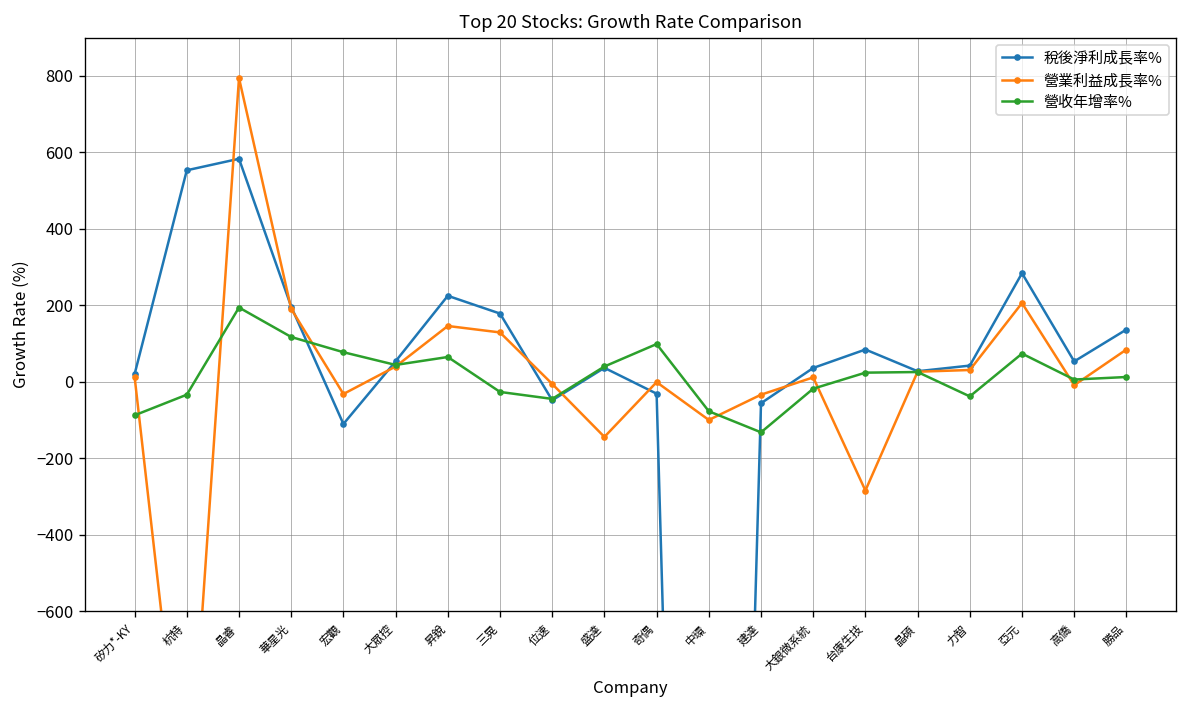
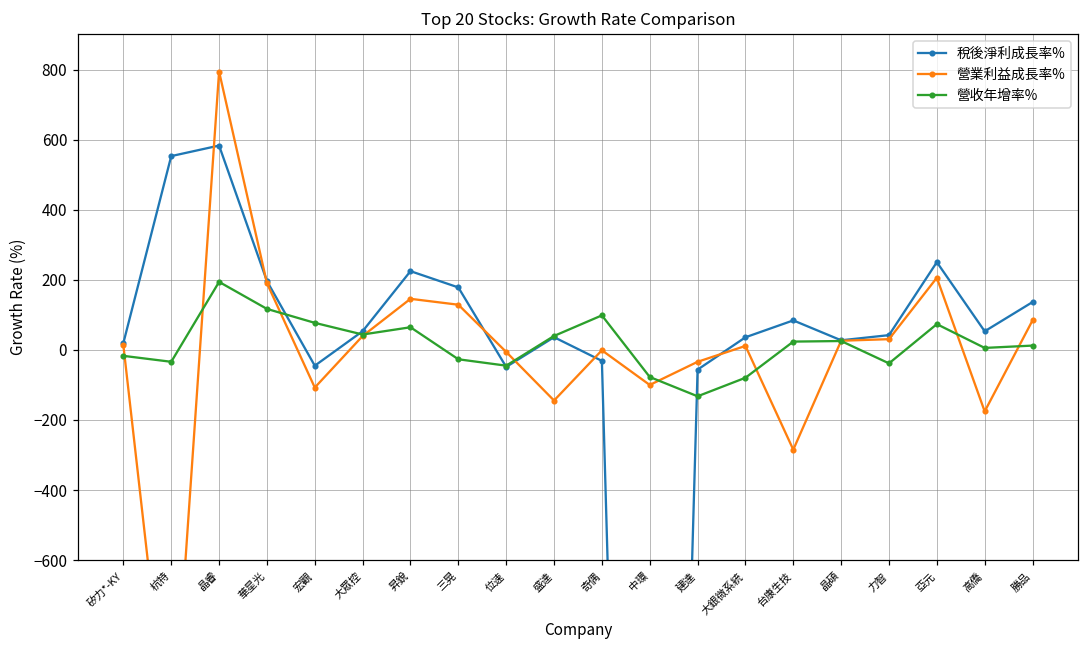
  {
    "稅後淨利成長率%": {
      "杭特": 550,
      "晶睿": 580,
-     "宏觀": -110,
+     "宏觀": -50,
      "大眾控": 50,
      "昇銳": 220,
      "三晃": 180,
      "奇偶": -30,
      "建達": -60,
      "大銀微系統": 40,
      "台康生技": 80,
      "力智": 40,
-     "亞元": 280,
+     "亞元": 250,
      "高僑": 50,
      "勝品": 140
    },
    "營業利益成長率%": {
      "晶睿": 790,
-     "宏觀": -30,
+     "宏觀": -110,
      "昇銳": 150,
      "三晃": 130,
      "位速": -10,
      "盛達": -140,
      "奇偶": 0,
      "中環": -100,
      "建達": -30,
      "大銀微系統": 10,
      "台康生技": -280,
      "力智": 30,
      "亞元": 210,
-     "高僑": -10,
+     "高僑": -180,
      "勝品": 80
    },
    "營收年增率%": {
-     "矽力*-KY": -90,
+     "矽力*-KY": -20,
      "杭特": -30,
      "晶睿": 190,
      "華星光": 120,
      "宏觀": 80,
      "昇銳": 60,
      "三晃": -30,
      "奇偶": 100,
      "中環": -80,
      "建達": -130,
-     "大銀微系統": -20,
+     "大銀微系統": -80,
      "台康生技": 20,
      "力智": -40,
      "亞元": 70,
      "高僑": 10,
      "勝品": 10
    }
  }
